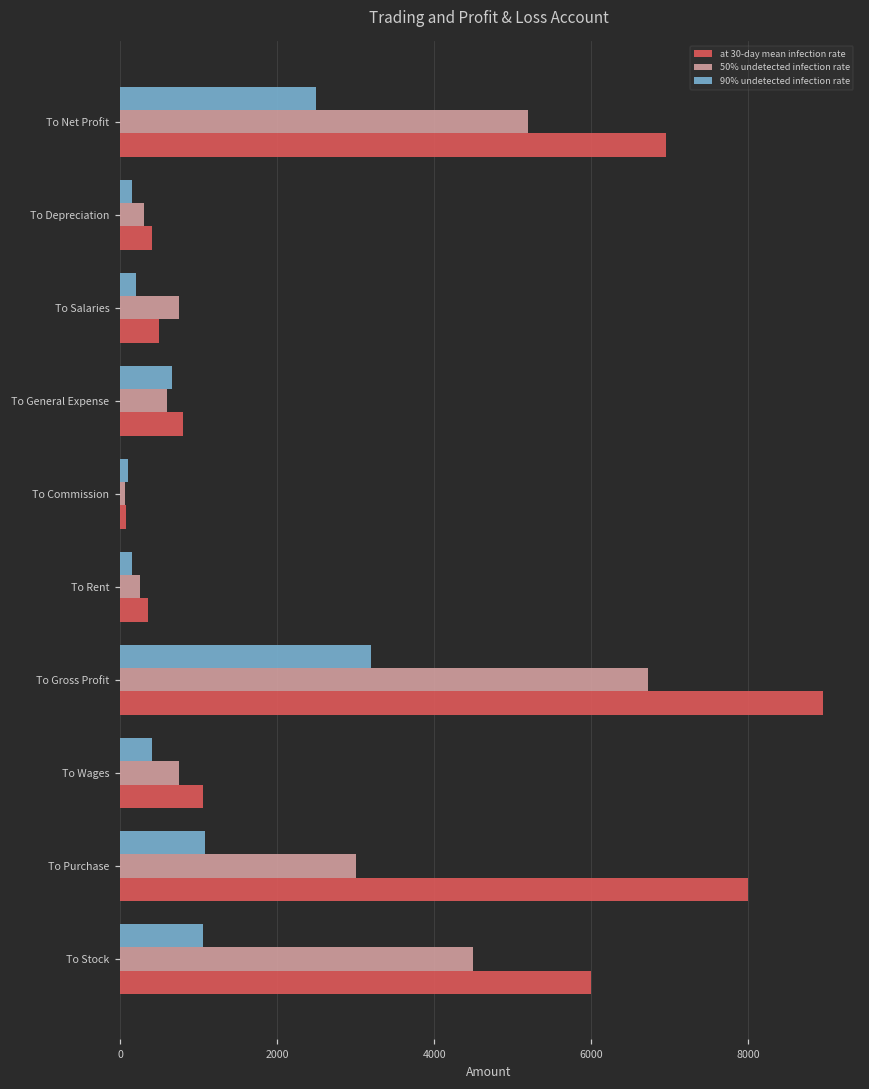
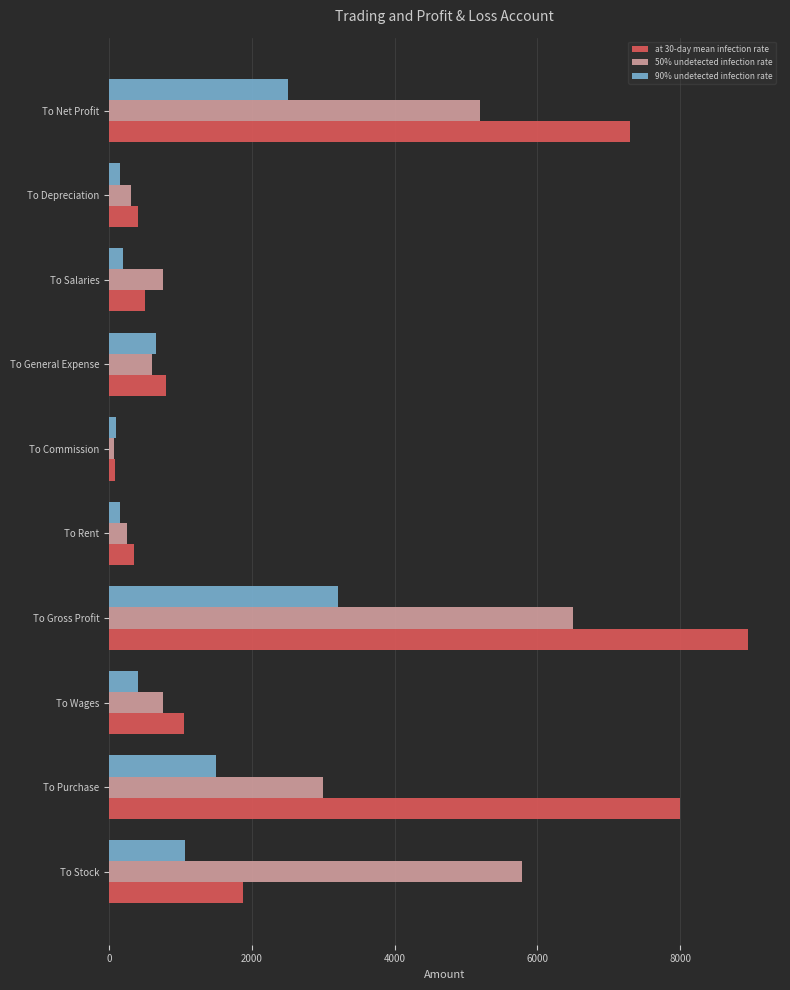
  {
    "at 30-day mean infection rate": {
-     "To Net Profit": 7000,
+     "To Net Profit": 7300,
      "To Depreciation": 400,
      "To Salaries": 500,
      "To General Expense": 800,
      "To Commission": 100,
      "To Rent": 400,
      "To Gross Profit": 9000,
      "To Wages": 1100,
      "To Purchase": 8000,
-     "To Stock": 6000
+     "To Stock": 1900
    },
    "50% undetected infection rate": {
      "To Net Profit": 5200,
      "To Depreciation": 300,
      "To Salaries": 800,
      "To General Expense": 600,
      "To Commission": 100,
      "To Rent": 300,
-     "To Gross Profit": 6700,
+     "To Gross Profit": 6500,
      "To Wages": 800,
      "To Purchase": 3000,
-     "To Stock": 4500
+     "To Stock": 5800
    },
    "90% undetected infection rate": {
      "To Net Profit": 2500,
      "To Depreciation": 200,
      "To Salaries": 200,
      "To General Expense": 700,
      "To Commission": 100,
      "To Rent": 200,
      "To Gross Profit": 3200,
      "To Wages": 400,
-     "To Purchase": 1100,
+     "To Purchase": 1500,
      "To Stock": 1100
    }
  }
